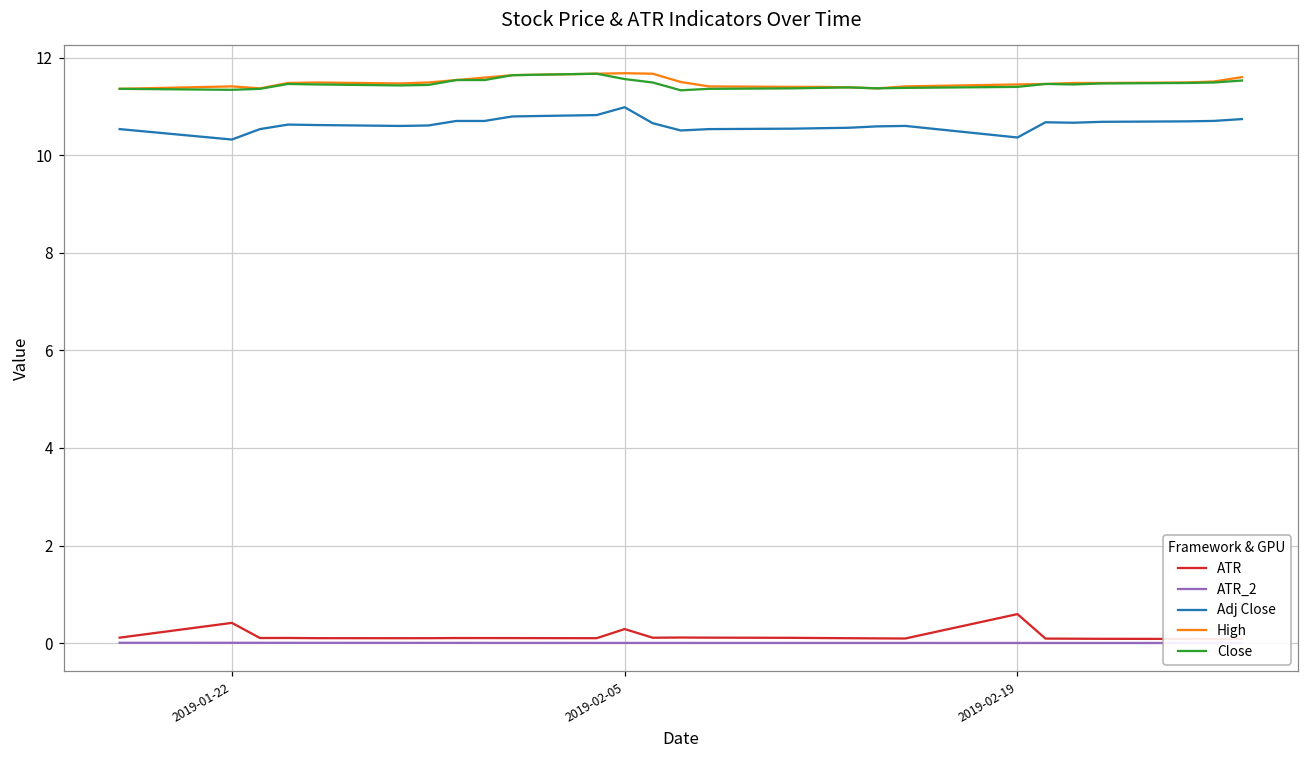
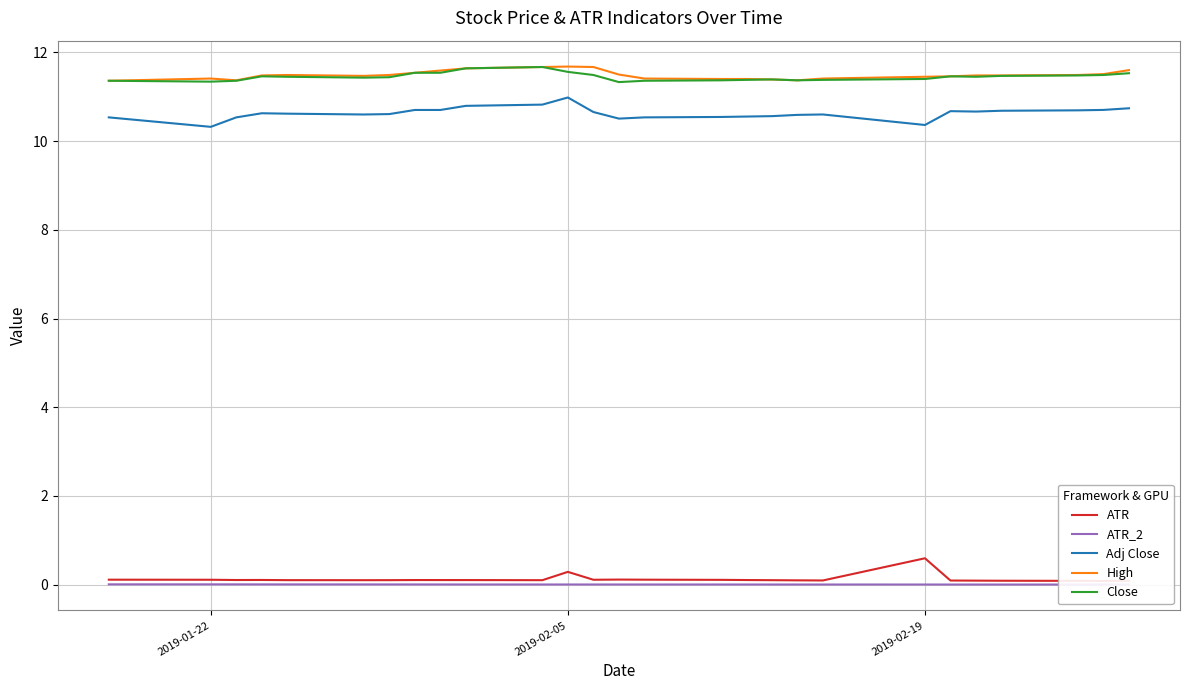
  {
    "ATR": {
-     "2019-01-22": 0.4,
+     "2019-01-22": 0.1,
      "2019-02-05": 0.3,
      "2019-02-19": 0.6
    },
    "ATR_2": {
      "2019-01-22": 0.0,
      "2019-02-05": 0.0,
      "2019-02-19": 0.0
    },
    "Adj Close": {
      "2019-01-22": 10.3,
      "2019-02-05": 11.0,
      "2019-02-19": 10.4
    },
    "High": {
      "2019-01-22": 11.4,
      "2019-02-05": 11.7
    },
    "Close": {
      "2019-01-22": 11.3,
      "2019-02-05": 11.6
    }
  }
